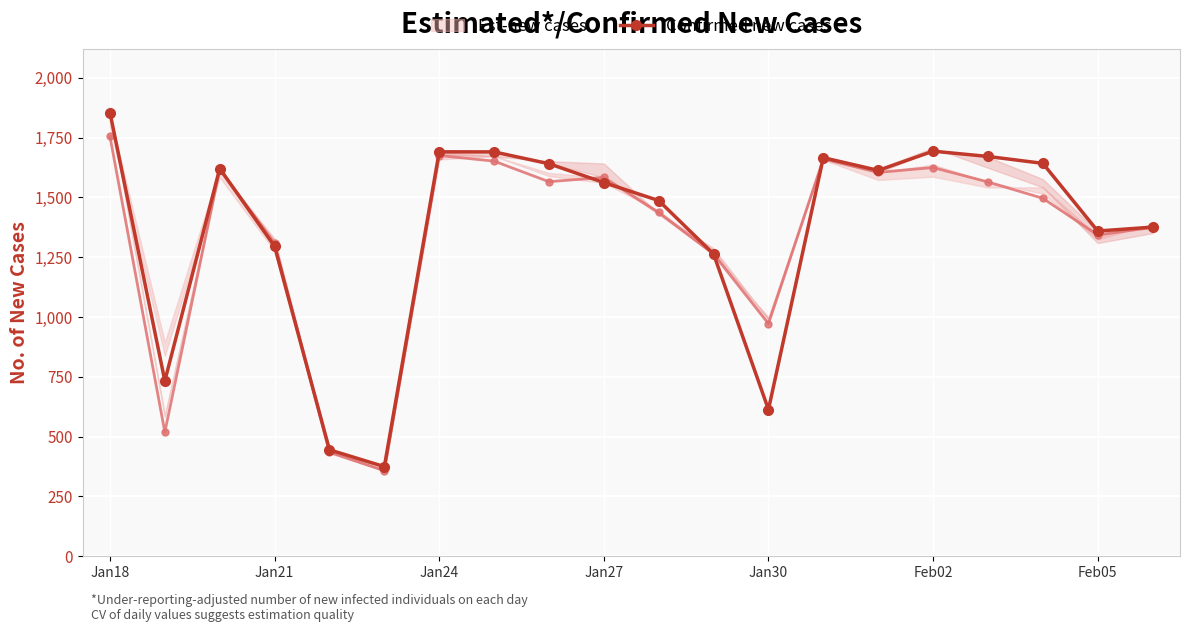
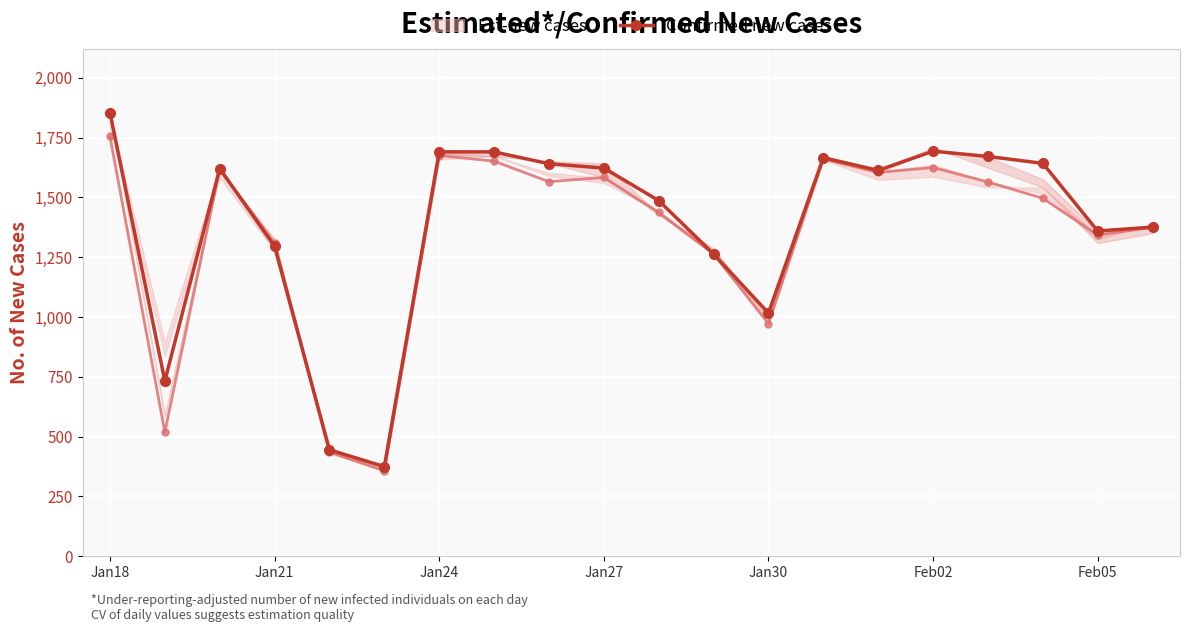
  {
    "Confirmed new cases": {
-     "Jan27": "1,560",
-     "Jan30": "610",
+     "Jan27": "1,620",
+     "Jan30": "1,020",
      "Feb02": "1,690"
    }
  }
